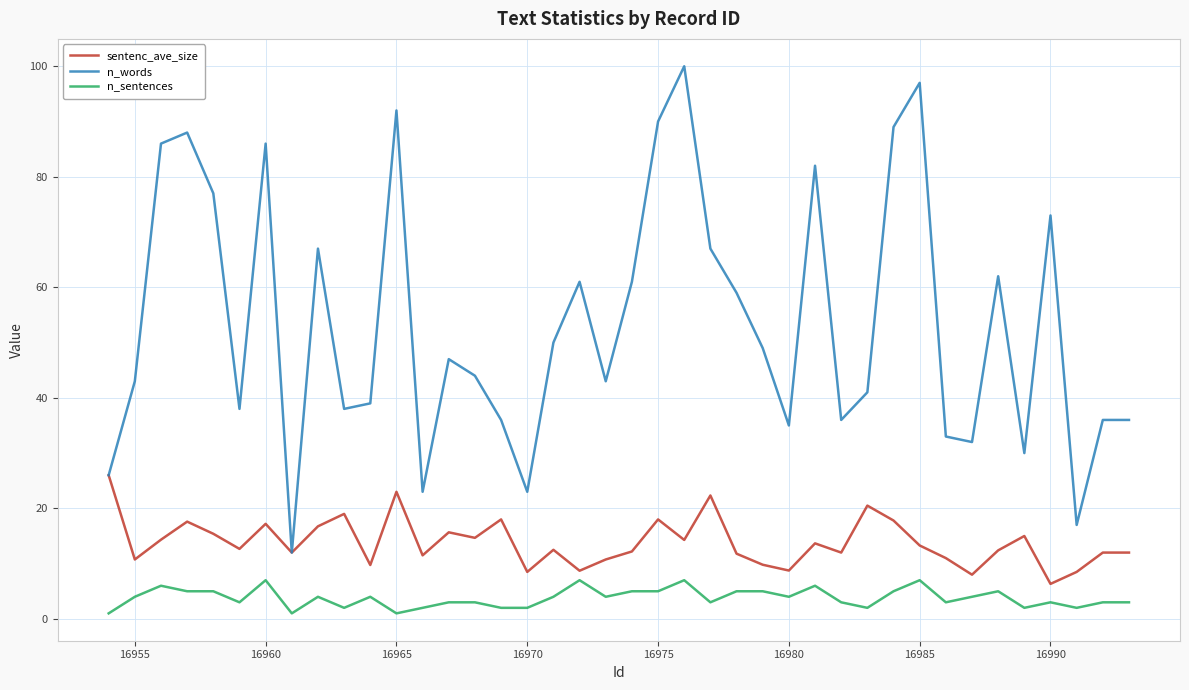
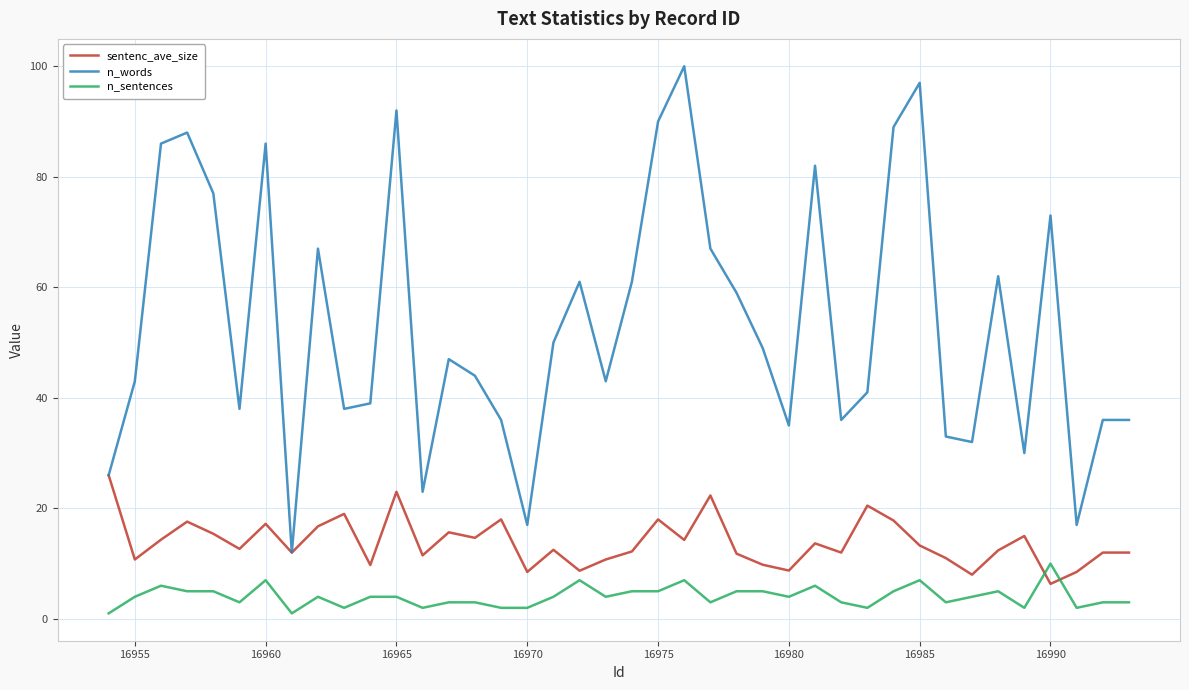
  {
    "sentenc_ave_size": {
      "16955": 11,
      "16960": 17,
      "16965": 23,
      "16970": 9,
      "16975": 18,
      "16980": 9,
      "16985": 13,
      "16990": 6
    },
    "n_words": {
      "16955": 43,
      "16960": 86,
      "16965": 92,
-     "16970": 23,
+     "16970": 17,
      "16975": 90,
      "16980": 35,
      "16985": 97,
      "16990": 73
    },
    "n_sentences": {
      "16955": 4,
      "16960": 7,
-     "16965": 1,
+     "16965": 4,
      "16970": 2,
      "16975": 5,
      "16980": 4,
      "16985": 7,
-     "16990": 3
+     "16990": 10
    }
  }
